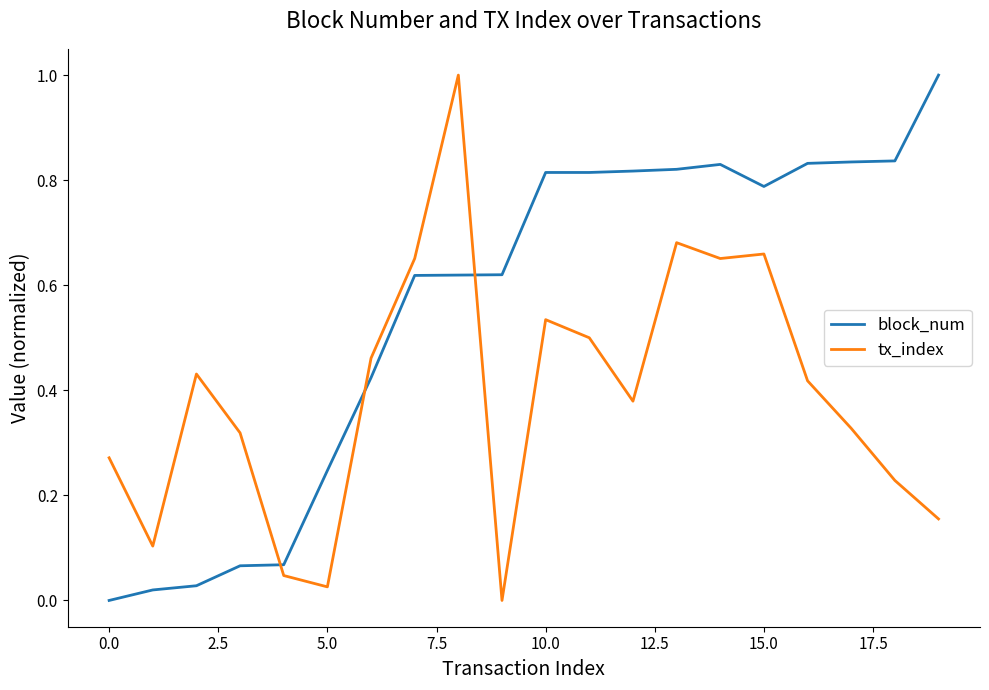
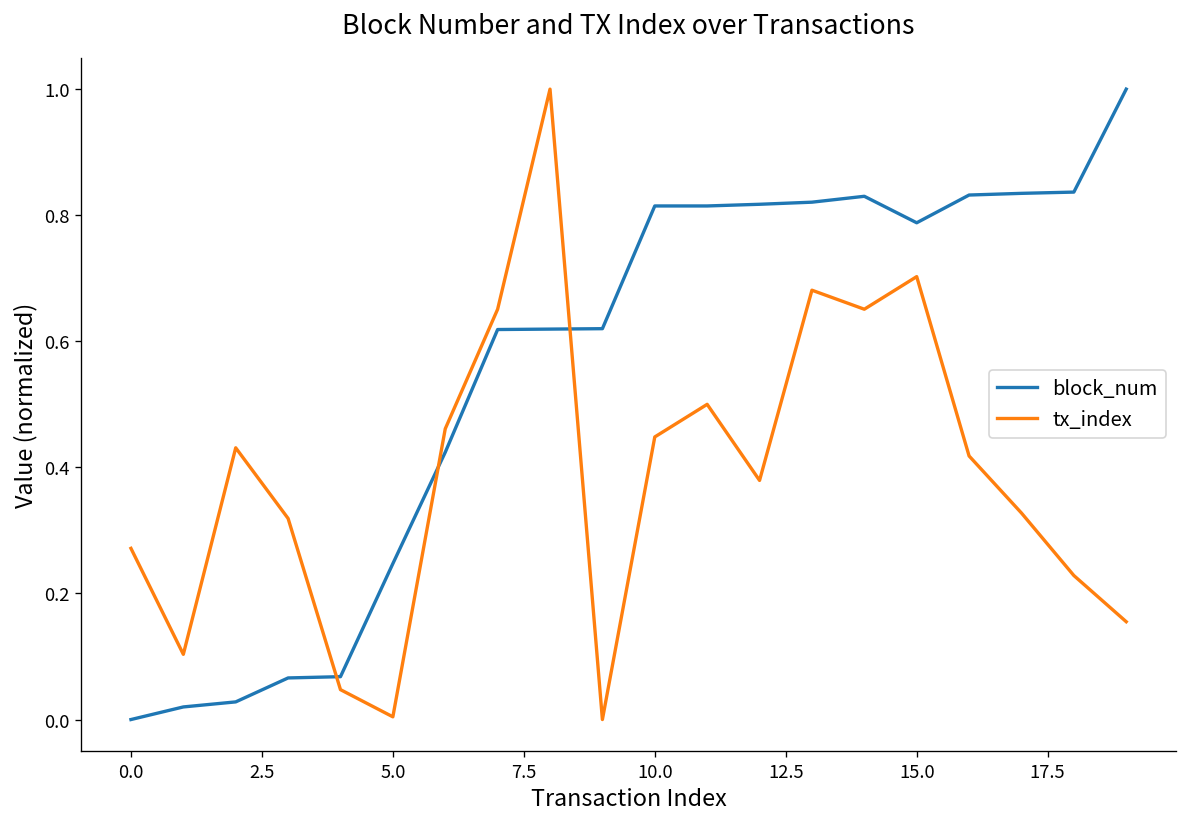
  {
    "block_num": {
      "0.0": 0.00,
      "5.0": 0.25,
      "10.0": 0.81,
      "15.0": 0.79
    },
    "tx_index": {
      "0.0": 0.27,
-     "5.0": 0.03,
-     "10.0": 0.53,
-     "15.0": 0.66
+     "5.0": 0.00,
+     "10.0": 0.45,
+     "15.0": 0.70
    }
  }
